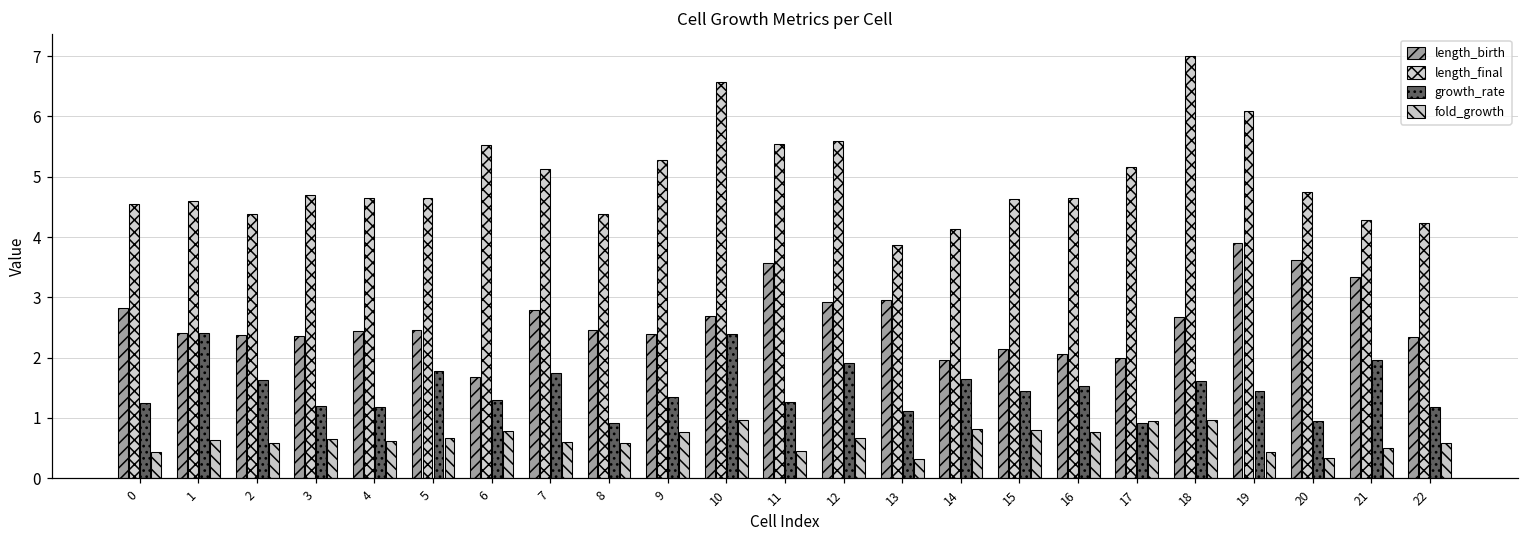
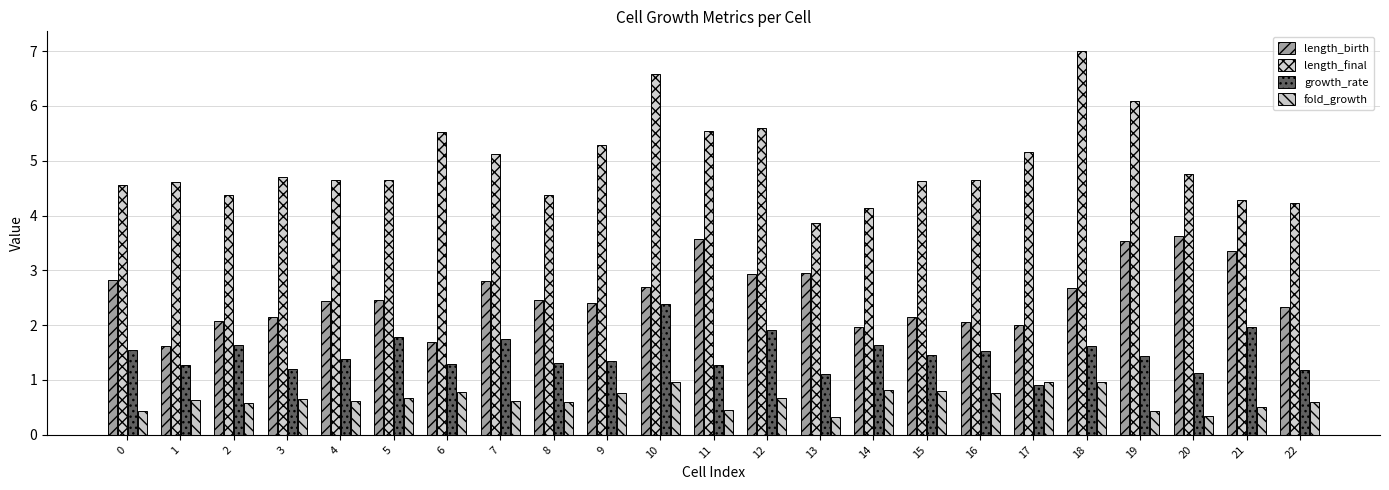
  {
    "length_birth": {
      "0": 2.8,
-     "1": 2.4,
-     "2": 2.4,
-     "3": 2.4,
+     "1": 1.6,
+     "2": 2.1,
+     "3": 2.1,
      "4": 2.4,
      "5": 2.5,
      "6": 1.7,
      "7": 2.8,
      "8": 2.5,
      "9": 2.4,
      "10": 2.7,
      "11": 3.6,
      "12": 2.9,
      "13": 3.0,
      "14": 2.0,
      "15": 2.1,
      "16": 2.1,
      "17": 2.0,
      "18": 2.7,
-     "19": 3.9,
+     "19": 3.5,
      "20": 3.6,
      "21": 3.3,
      "22": 2.3
    },
    "growth_rate": {
-     "0": 1.3,
-     "1": 2.4,
+     "0": 1.5,
+     "1": 1.3,
      "2": 1.6,
      "3": 1.2,
-     "4": 1.2,
+     "4": 1.4,
      "5": 1.8,
      "6": 1.3,
      "7": 1.7,
-     "8": 0.9,
+     "8": 1.3,
      "9": 1.3,
      "10": 2.4,
      "11": 1.3,
      "12": 1.9,
      "13": 1.1,
      "14": 1.6,
      "15": 1.5,
      "16": 1.5,
      "17": 0.9,
      "18": 1.6,
      "19": 1.4,
-     "20": 1.0,
+     "20": 1.1,
      "21": 2.0,
      "22": 1.2
    }
  }
